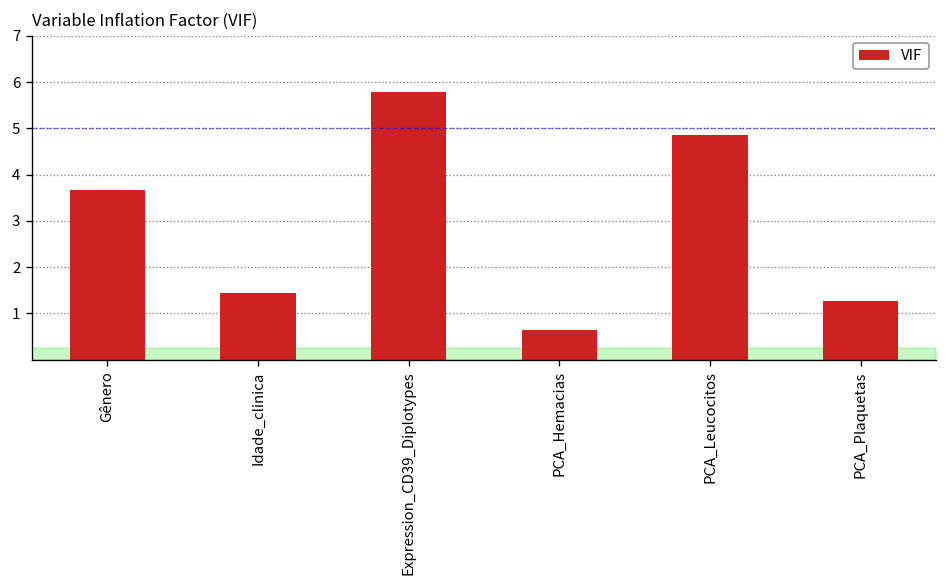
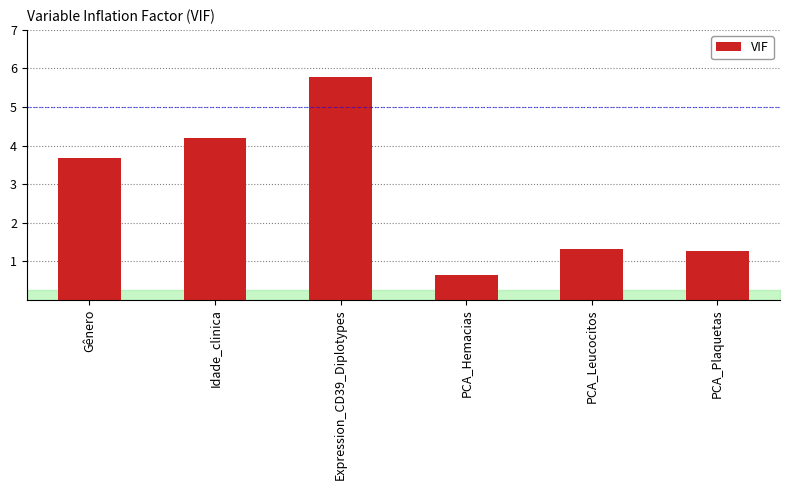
  {
    "VIF": {
      "Gênero": 3.7,
-     "Idade_clinica": 1.4,
+     "Idade_clinica": 4.2,
      "Expression_CD39_Diplotypes": 5.8,
      "PCA_Hemacias": 0.6,
-     "PCA_Leucocitos": 4.9,
+     "PCA_Leucocitos": 1.3,
      "PCA_Plaquetas": 1.3
    }
  }
